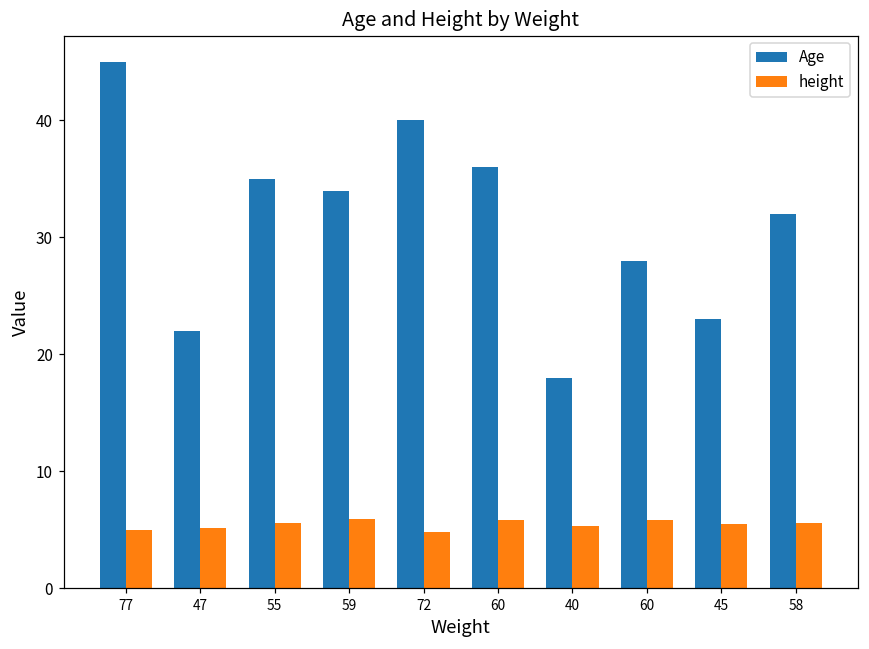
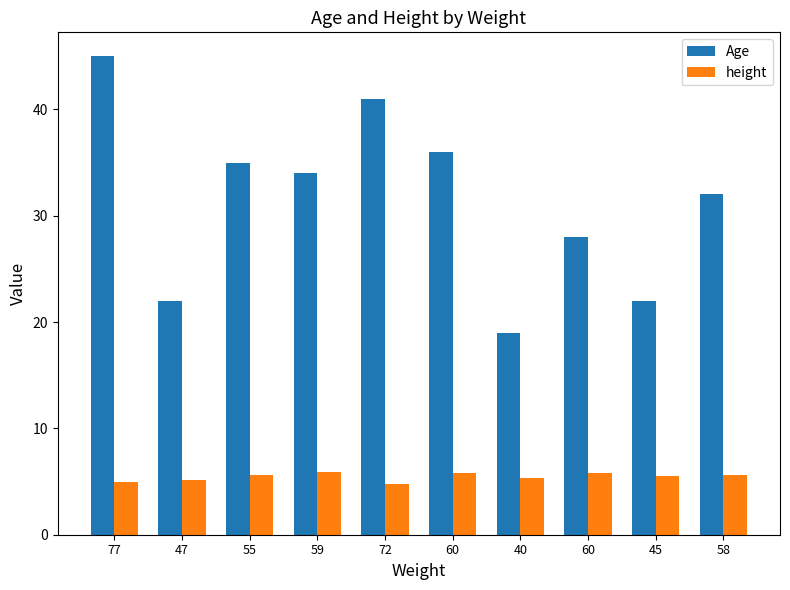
  {
    "Age": {
      "77": 45,
      "47": 22,
      "55": 35,
      "59": 34,
-     "72": 40,
-     "40": 18,
-     "45": 23,
+     "72": 41,
+     "40": 19,
+     "45": 22,
      "58": 32
    },
    "height": {
      "77": 5,
      "47": 5,
      "55": 5.6,
      "59": 6,
      "72": 5,
      "40": 5.3,
      "45": 5.5,
      "58": 5.6
    }
  }
